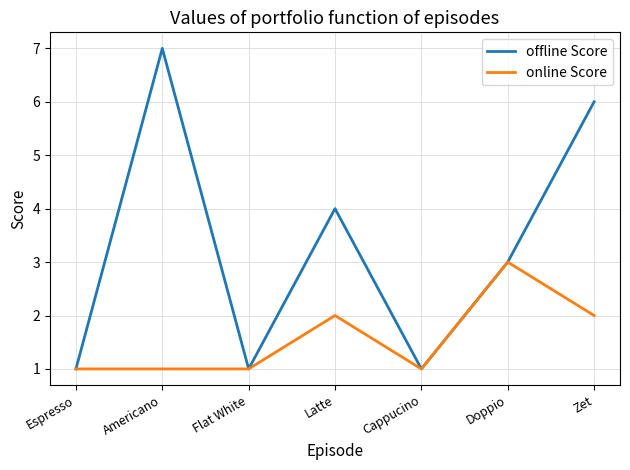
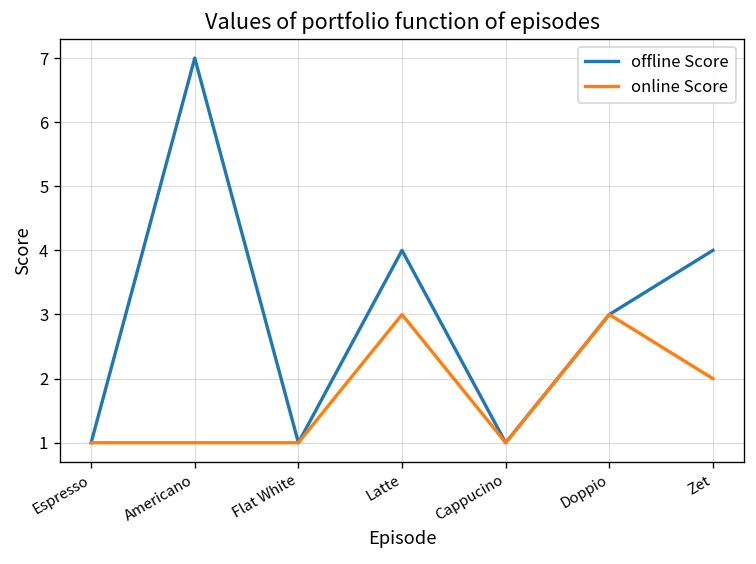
  {
    "offline Score": {
      "Americano": 7,
      "Latte": 4,
-     "Zet": 6
+     "Zet": 4
    },
    "online Score": {
      "Americano": 1,
-     "Latte": 2,
+     "Latte": 3,
      "Zet": 2
    }
  }
